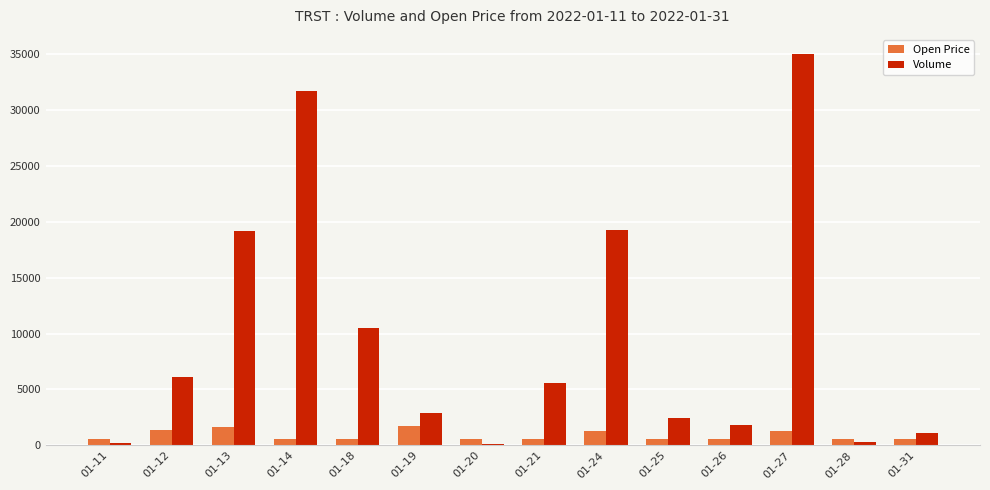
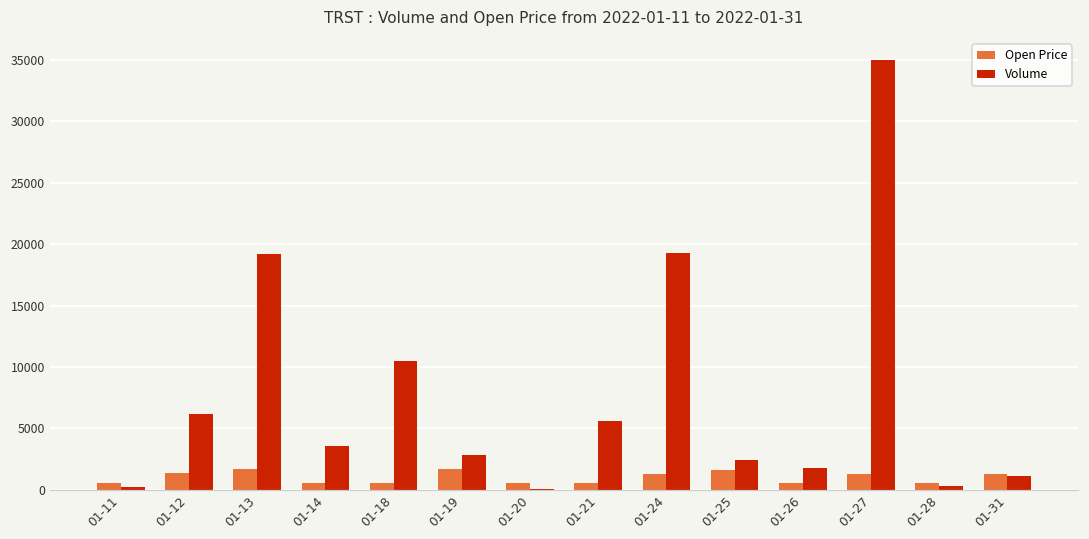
  {
    "Open Price": {
      "01-11": 600,
      "01-12": 1300,
      "01-13": 1700,
      "01-14": 600,
      "01-18": 600,
      "01-19": 1700,
      "01-20": 600,
      "01-21": 600,
      "01-24": 1300,
-     "01-25": 600,
+     "01-25": 1600,
      "01-26": 600,
      "01-27": 1300,
      "01-28": 500,
-     "01-31": 500
+     "01-31": 1300
    },
    "Volume": {
      "01-12": 6100,
      "01-13": 19200,
-     "01-14": 31800,
+     "01-14": 3600,
      "01-18": 10500,
      "01-19": 2800,
      "01-21": 5600,
      "01-24": 19300,
      "01-25": 2400,
      "01-26": 1800,
      "01-27": 35000,
      "01-28": 300,
      "01-31": 1100
    }
  }
